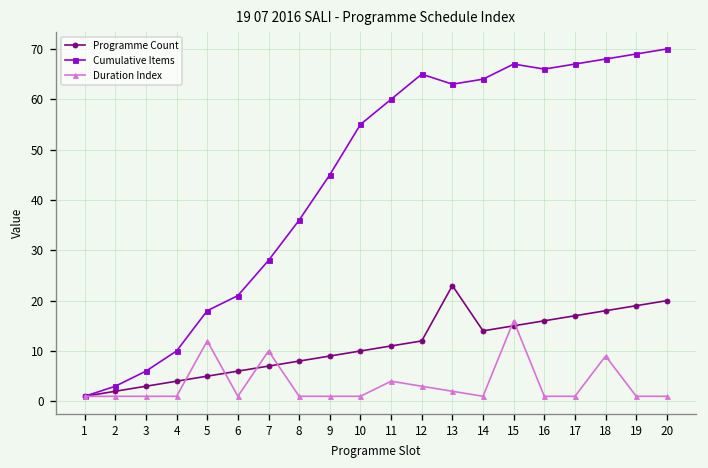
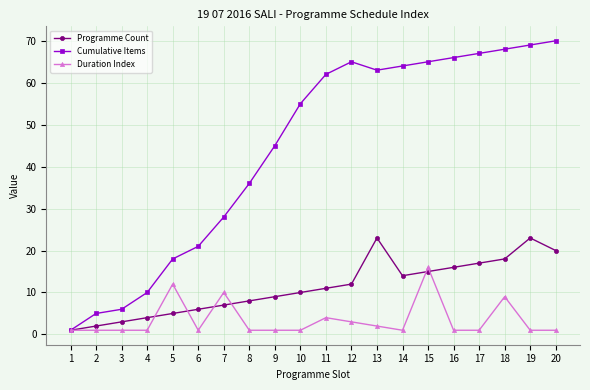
  {
    "Programme Count": {
      "2": 2,
      "3": 3,
      "4": 4,
      "5": 5,
      "6": 6,
      "7": 7,
      "8": 8,
      "9": 9,
      "10": 10,
      "11": 11,
      "12": 12,
      "13": 23,
      "14": 14,
      "15": 15,
      "16": 16,
      "17": 17,
      "18": 18,
-     "19": 19,
+     "19": 23,
      "20": 20
    },
    "Cumulative Items": {
-     "2": 3,
+     "2": 5,
      "3": 6,
      "4": 10,
      "5": 18,
      "6": 21,
      "7": 28,
      "8": 36,
      "9": 45,
      "10": 55,
-     "11": 60,
+     "11": 62,
      "12": 65,
      "13": 63,
      "14": 64,
-     "15": 67,
+     "15": 65,
      "16": 66,
      "17": 67,
      "18": 68,
      "19": 69,
      "20": 70
    },
    "Duration Index": {
      "2": 1,
      "3": 1,
      "4": 1,
      "5": 12,
      "6": 1,
      "7": 10,
      "8": 1,
      "9": 1,
      "10": 1,
      "11": 4,
      "12": 3,
      "13": 2,
      "14": 1,
      "15": 16,
      "16": 1,
      "17": 1,
      "18": 9,
      "19": 1,
      "20": 1
    }
  }
